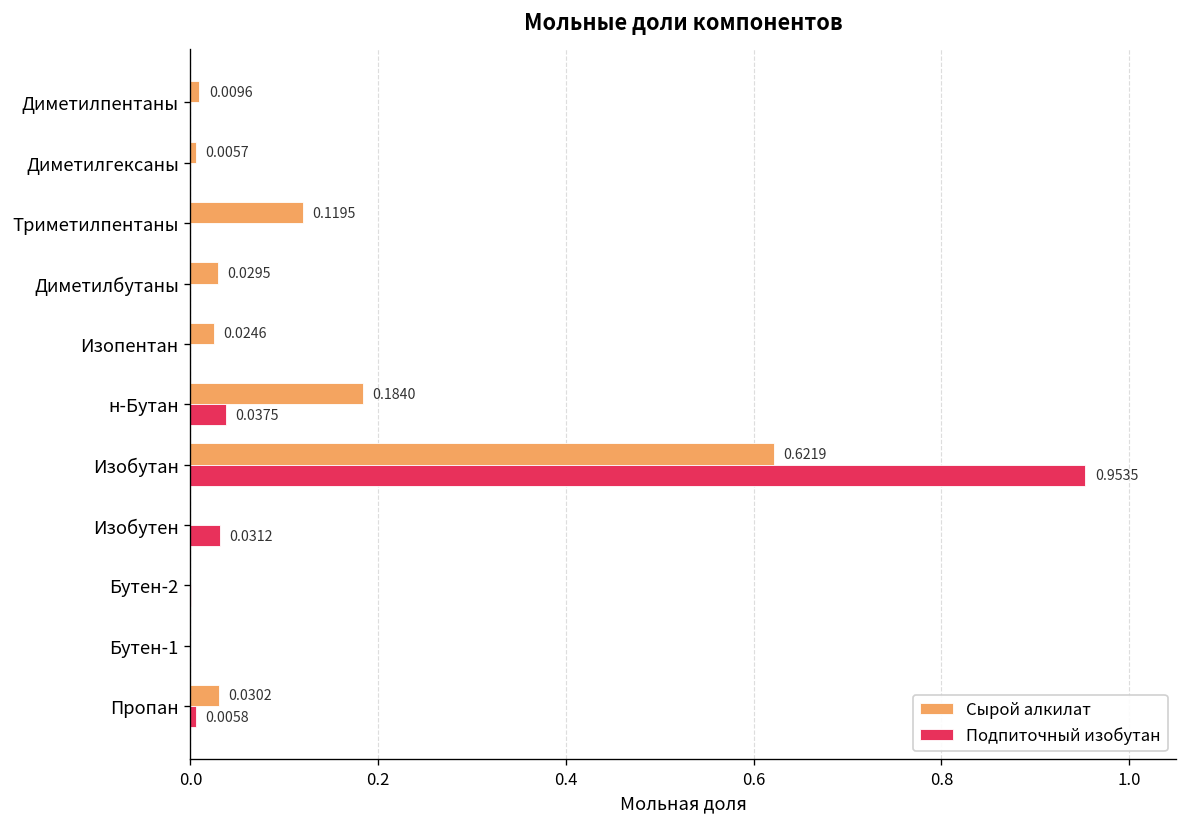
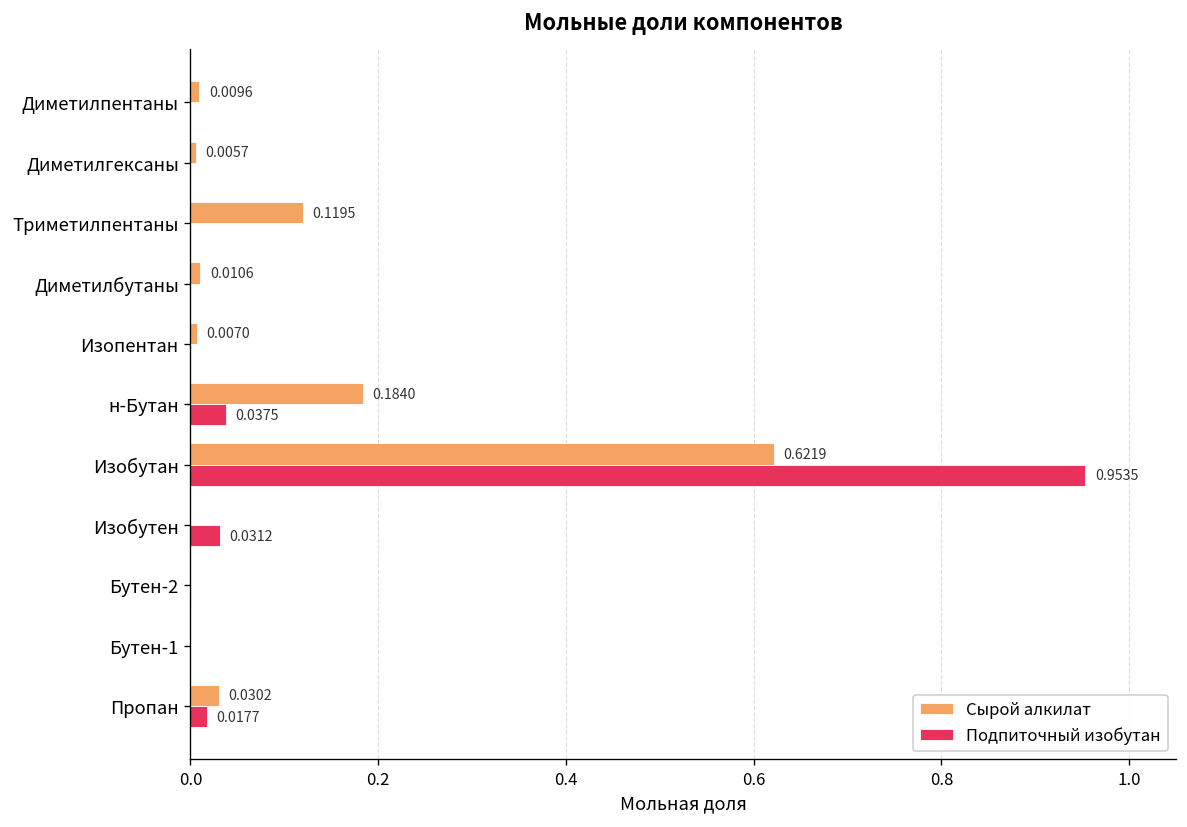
  {
    "Сырой алкилат": {
      "Диметилпентаны": 0.0096,
      "Диметилгексаны": 0.0057,
      "Триметилпентаны": 0.1195,
-     "Диметилбутаны": 0.0295,
-     "Изопентан": 0.0246,
+     "Диметилбутаны": 0.0106,
+     "Изопентан": 0.0070,
      "н-Бутан": 0.1840,
      "Изобутан": 0.6219,
      "Пропан": 0.0302
    },
    "Подпиточный изобутан": {
      "н-Бутан": 0.0375,
      "Изобутан": 0.9535,
      "Изобутен": 0.0312,
-     "Пропан": 0.0058
+     "Пропан": 0.0177
    }
  }
